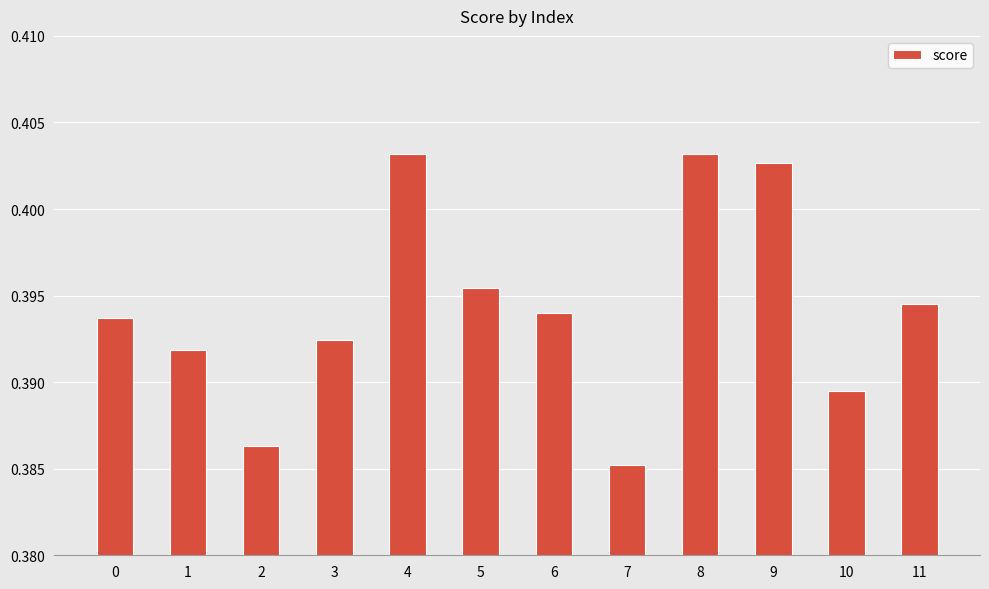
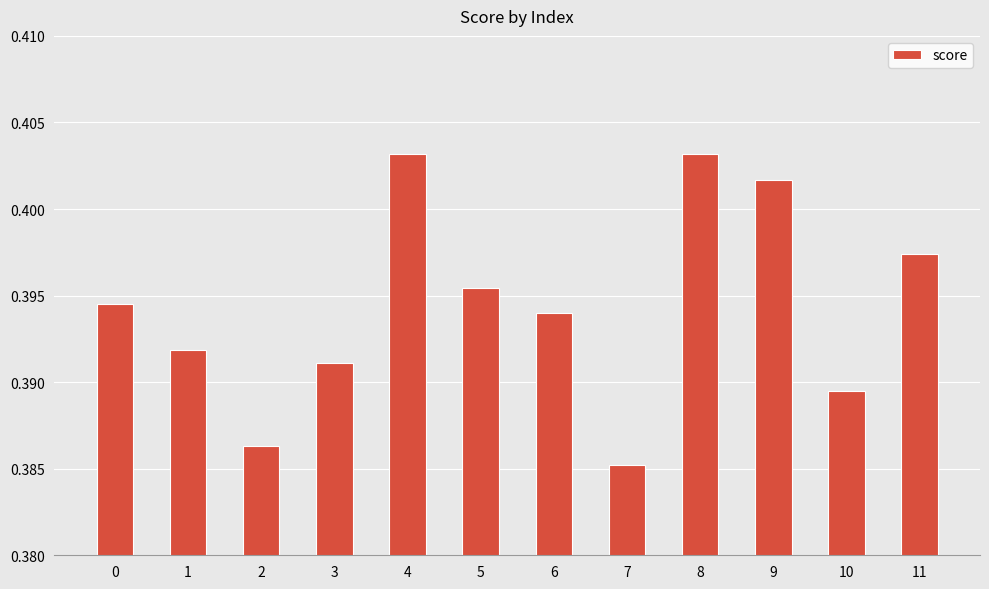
  {
-   "0": 0.3937,
+   "0": 0.3945,
    "1": 0.3919,
    "2": 0.3863,
-   "3": 0.3925,
+   "3": 0.3911,
    "4": 0.4032,
    "5": 0.3954,
    "6": 0.3940,
    "7": 0.3852,
    "8": 0.4032,
-   "9": 0.4027,
+   "9": 0.4017,
    "10": 0.3895,
-   "11": 0.3945
+   "11": 0.3974
  }
